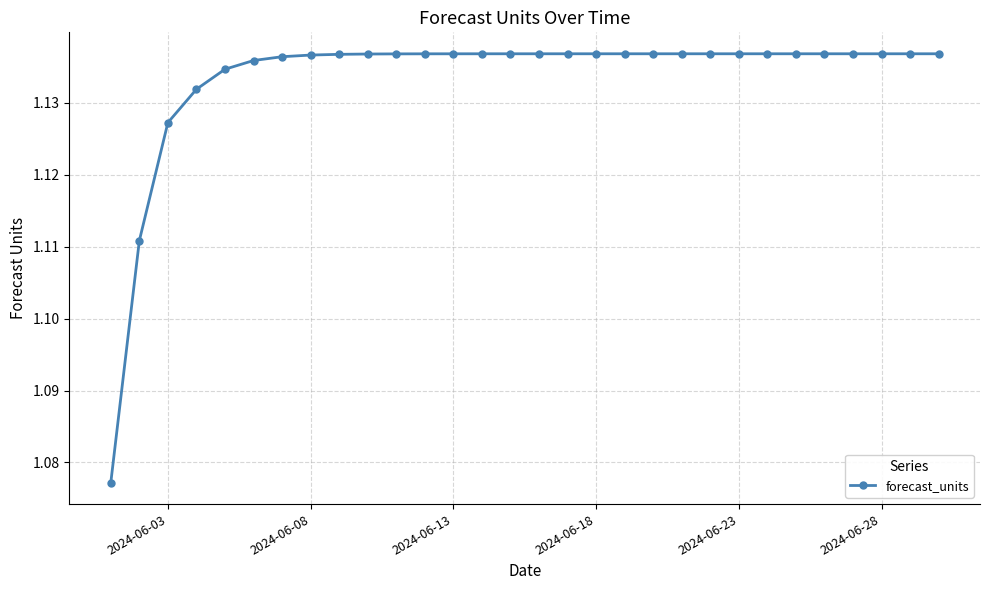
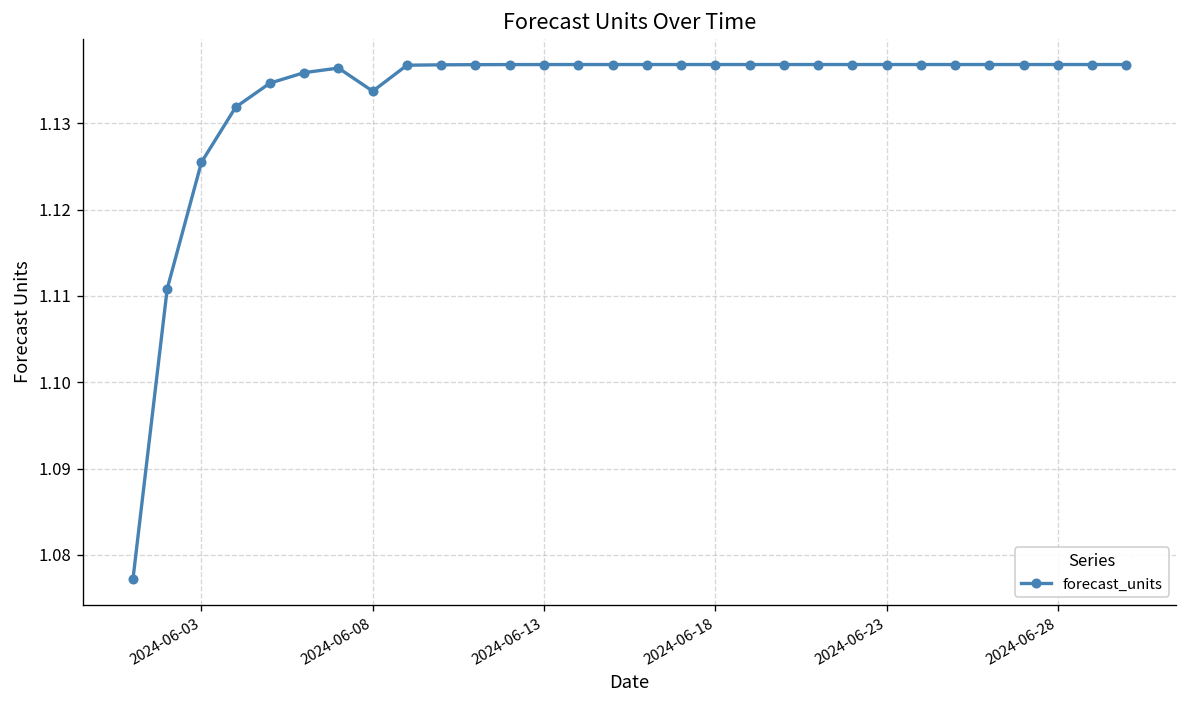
  {
-   "2024-06-03": 1.127,
-   "2024-06-08": 1.137,
+   "2024-06-03": 1.125,
+   "2024-06-08": 1.134,
    "2024-06-13": 1.137,
    "2024-06-18": 1.137,
    "2024-06-23": 1.137,
    "2024-06-28": 1.137
  }
